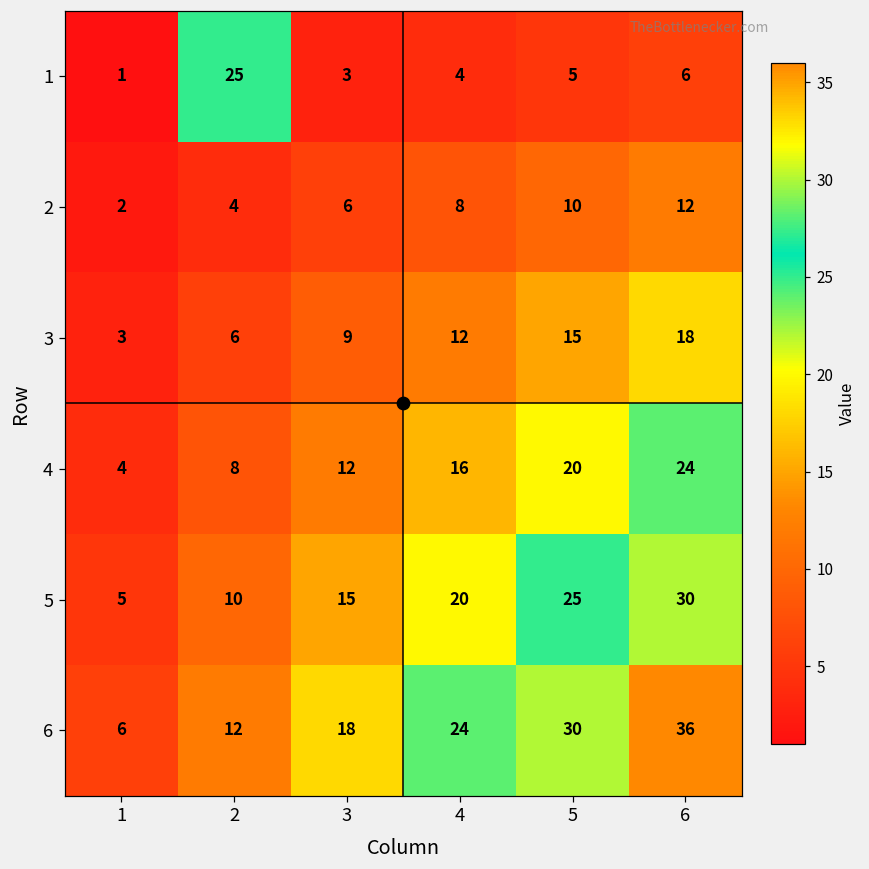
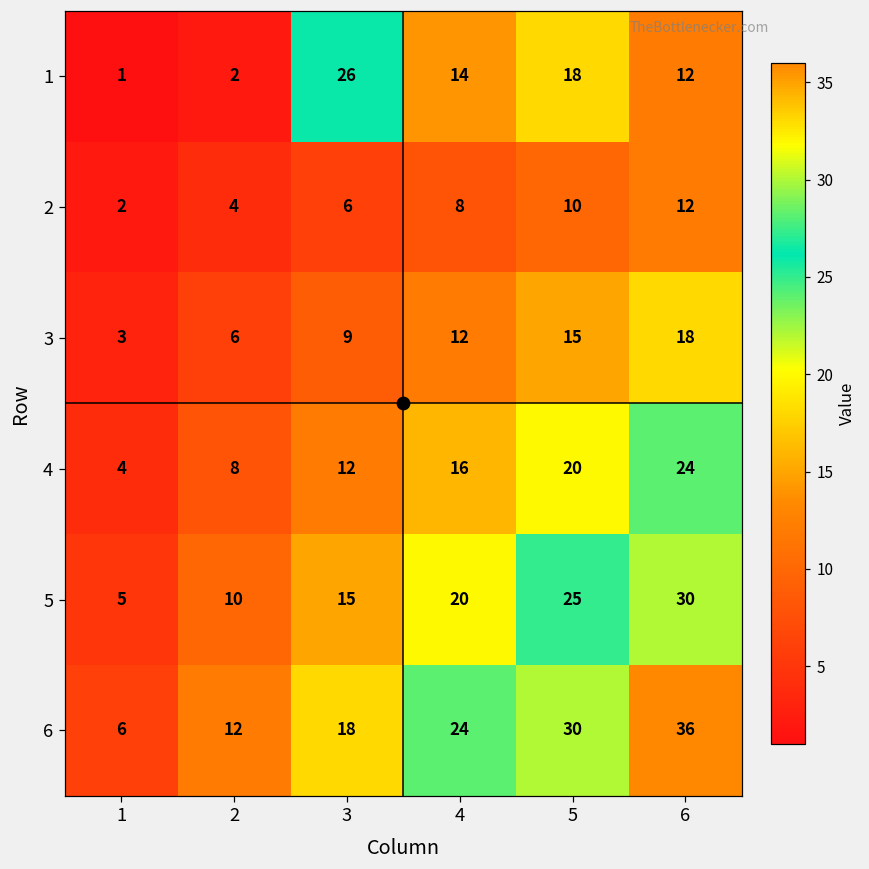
  {
    "1": {
      "1": 1,
-     "2": 25,
-     "3": 3,
-     "4": 4,
-     "5": 5,
-     "6": 6
+     "2": 2,
+     "3": 26,
+     "4": 14,
+     "5": 18,
+     "6": 12
    },
    "2": {
      "1": 2,
      "2": 4,
      "3": 6,
      "4": 8,
      "5": 10,
      "6": 12
    },
    "3": {
      "1": 3,
      "2": 6,
      "3": 9,
      "4": 12,
      "5": 15,
      "6": 18
    },
    "4": {
      "1": 4,
      "2": 8,
      "3": 12,
      "4": 16,
      "5": 20,
      "6": 24
    },
    "5": {
      "1": 5,
      "2": 10,
      "3": 15,
      "4": 20,
      "5": 25,
      "6": 30
    },
    "6": {
      "1": 6,
      "2": 12,
      "3": 18,
      "4": 24,
      "5": 30,
      "6": 36
    }
  }
